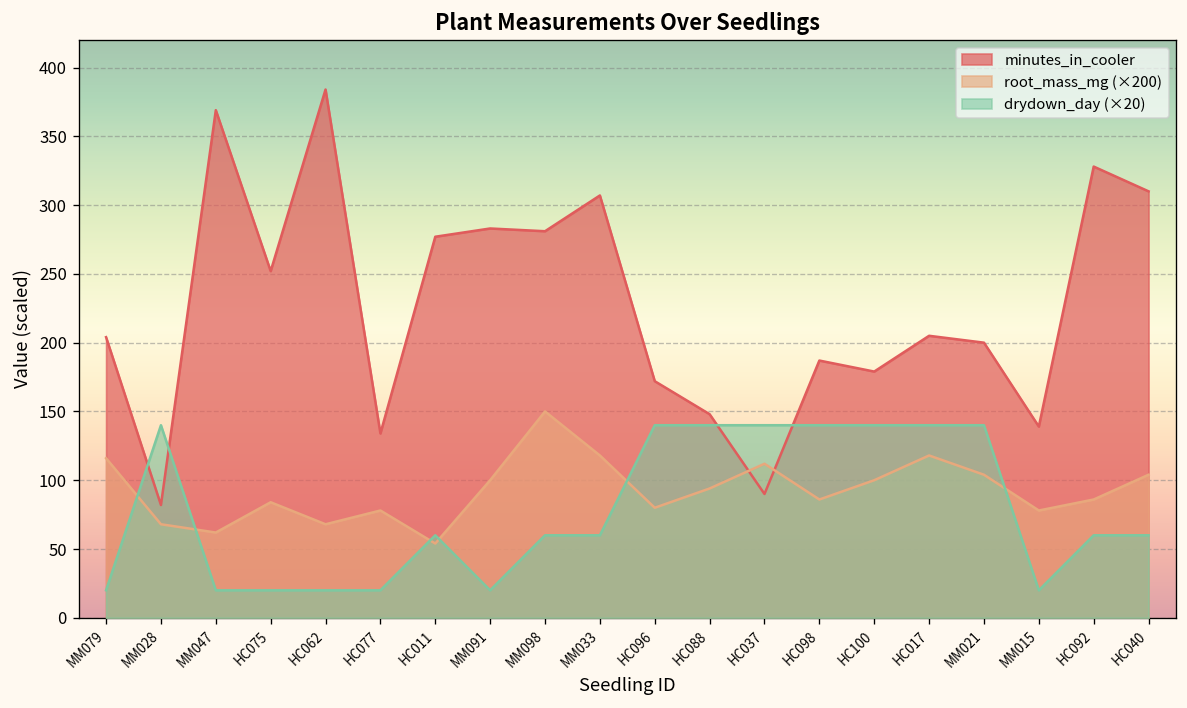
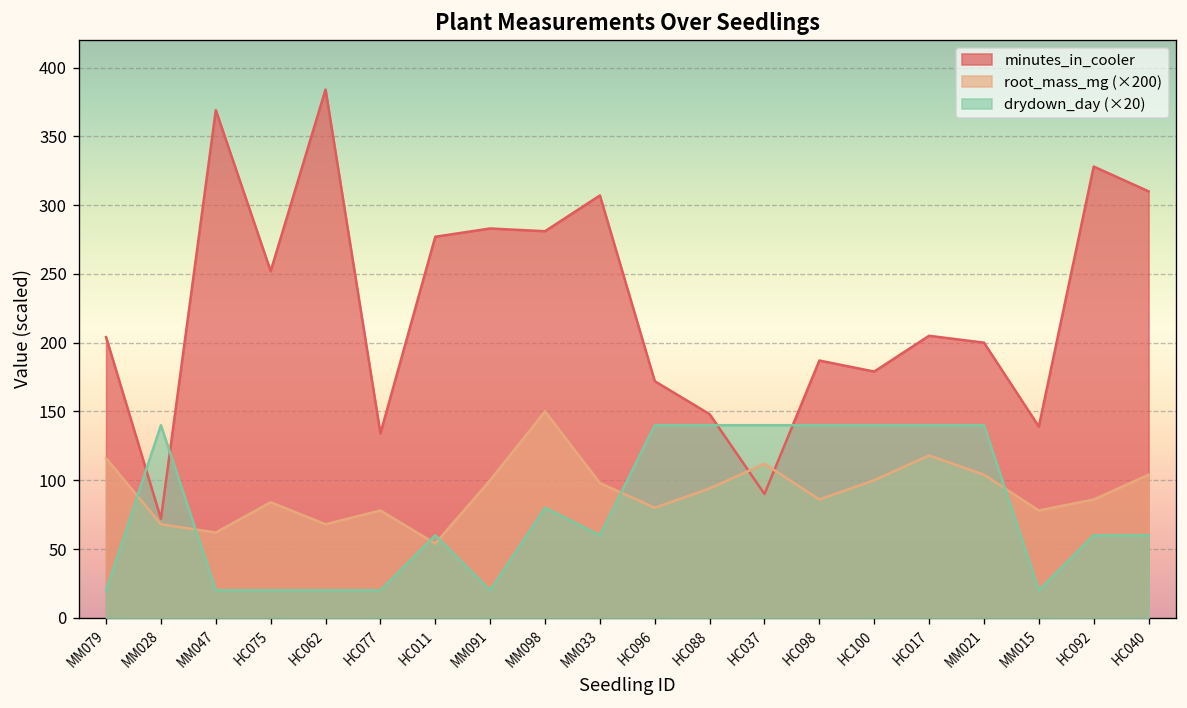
  {
    "minutes_in_cooler": {
      "MM079": 204,
-     "MM028": 82,
+     "MM028": 72,
      "MM047": 369,
      "HC075": 252,
      "HC062": 384,
      "HC077": 134,
      "HC011": 277,
      "MM091": 283,
      "MM098": 281,
      "MM033": 307,
      "HC096": 172,
      "HC088": 148,
      "HC037": 90,
      "HC098": 187,
      "HC100": 179,
      "HC017": 205,
      "MM021": 200,
      "MM015": 139,
      "HC092": 328,
      "HC040": 310
    },
    "root_mass_mg (×200)": {
      "MM079": 116,
      "MM028": 68,
      "MM047": 62,
      "HC075": 84,
      "HC062": 68,
      "HC077": 78,
      "HC011": 54,
      "MM091": 100,
      "MM098": 150,
-     "MM033": 118,
+     "MM033": 98,
      "HC096": 80,
      "HC088": 94,
      "HC037": 112,
      "HC098": 86,
      "HC100": 100,
      "HC017": 118,
      "MM021": 104,
      "MM015": 78,
      "HC092": 86,
      "HC040": 104
    },
    "drydown_day (×20)": {
      "MM079": 20,
      "MM028": 140,
      "MM047": 20,
      "HC075": 20,
      "HC062": 20,
      "HC077": 20,
      "HC011": 60,
      "MM091": 20,
-     "MM098": 60,
+     "MM098": 80,
      "MM033": 60,
      "HC096": 140,
      "HC088": 140,
      "HC037": 140,
      "HC098": 140,
      "HC100": 140,
      "HC017": 140,
      "MM021": 140,
      "MM015": 20,
      "HC092": 60,
      "HC040": 60
    }
  }
